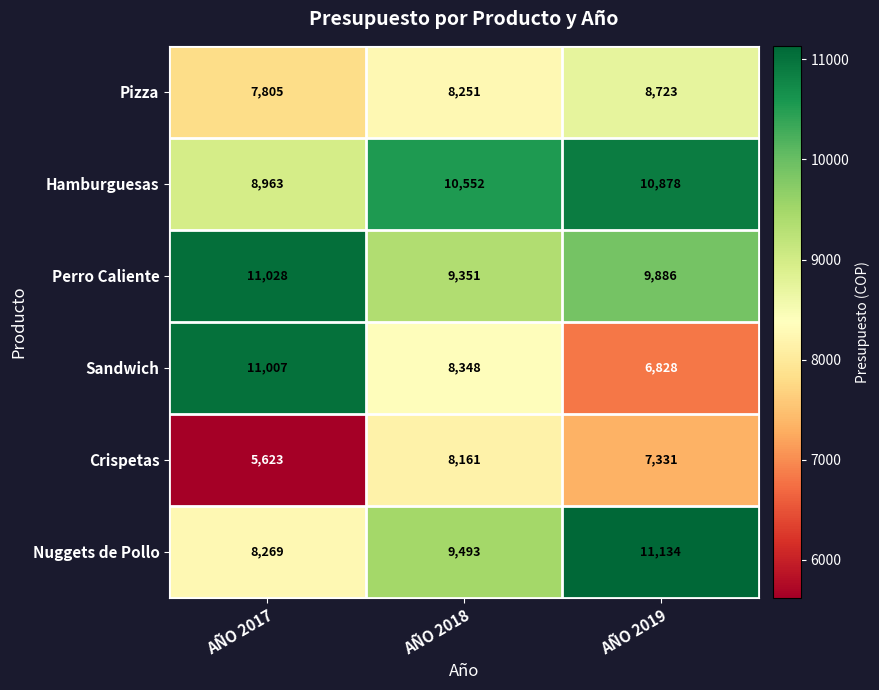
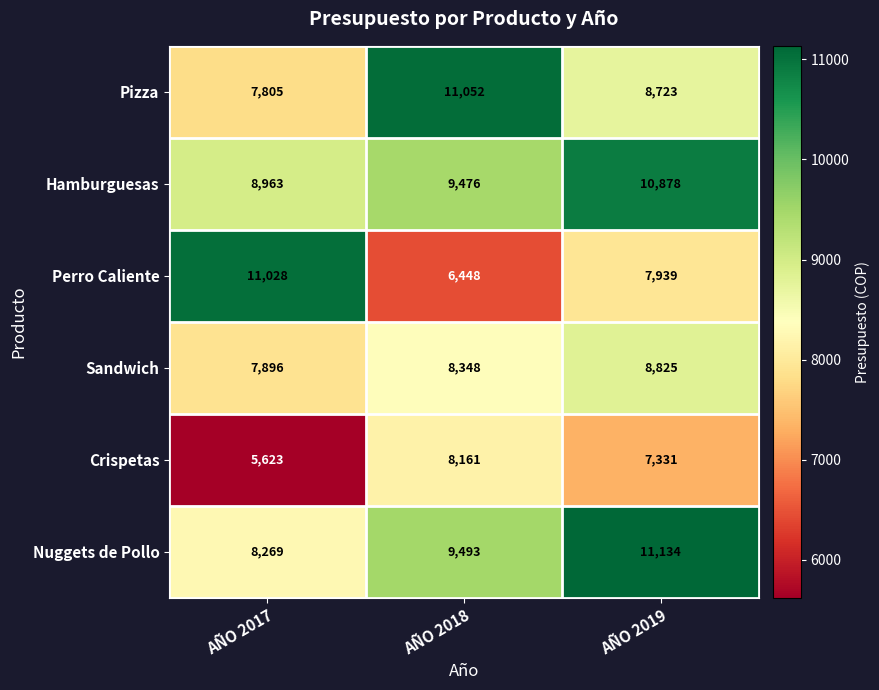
  {
    "Pizza": {
      "AÑO 2017": "7,805",
-     "AÑO 2018": "8,251",
+     "AÑO 2018": "11,052",
      "AÑO 2019": "8,723"
    },
    "Hamburguesas": {
      "AÑO 2017": "8,963",
-     "AÑO 2018": "10,552",
+     "AÑO 2018": "9,476",
      "AÑO 2019": "10,878"
    },
    "Perro Caliente": {
      "AÑO 2017": "11,028",
-     "AÑO 2018": "9,351",
-     "AÑO 2019": "9,886"
+     "AÑO 2018": "6,448",
+     "AÑO 2019": "7,939"
    },
    "Sandwich": {
-     "AÑO 2017": "11,007",
+     "AÑO 2017": "7,896",
      "AÑO 2018": "8,348",
-     "AÑO 2019": "6,828"
+     "AÑO 2019": "8,825"
    },
    "Crispetas": {
      "AÑO 2017": "5,623",
      "AÑO 2018": "8,161",
      "AÑO 2019": "7,331"
    },
    "Nuggets de Pollo": {
      "AÑO 2017": "8,269",
      "AÑO 2018": "9,493",
      "AÑO 2019": "11,134"
    }
  }
